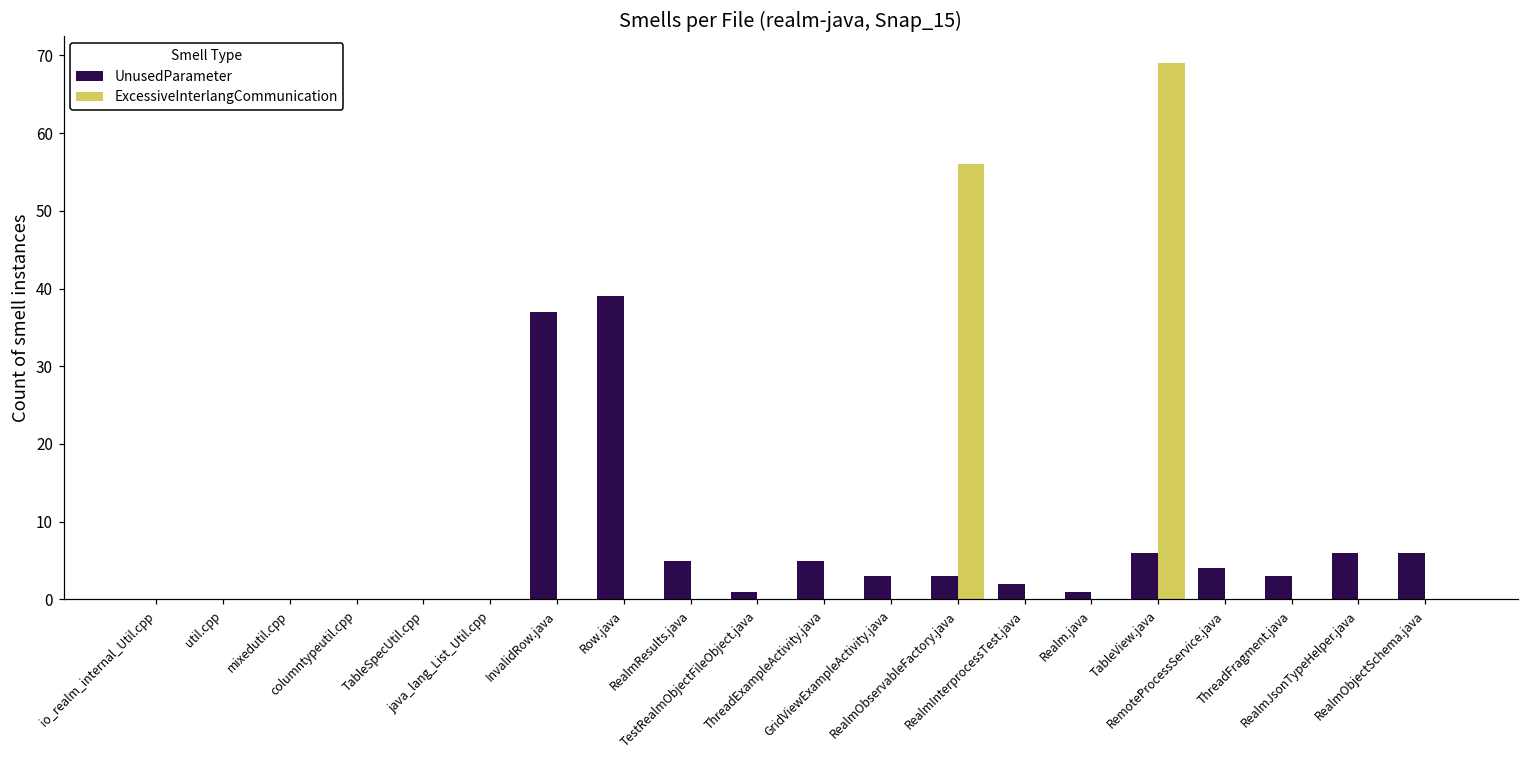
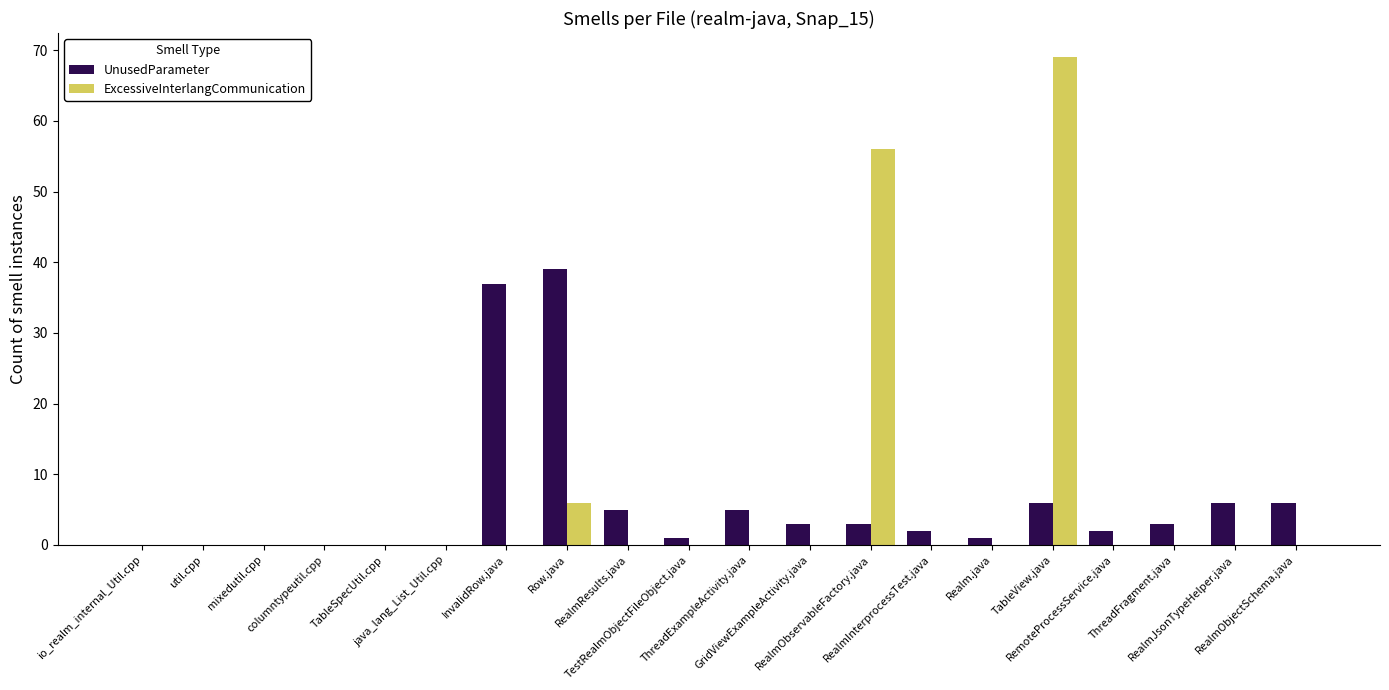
  {
    "UnusedParameter": {
      "io_realm_internal_Util.cpp": 0,
      "util.cpp": 0,
      "mixedutil.cpp": 0,
      "columntypeutil.cpp": 0,
      "TableSpecUtil.cpp": 0,
      "java_lang_List_Util.cpp": 0,
      "InvalidRow.java": 37,
      "Row.java": 39,
      "RealmResults.java": 5,
      "TestRealmObjectFileObject.java": 1,
      "ThreadExampleActivity.java": 5,
      "GridViewExampleActivity.java": 3,
      "RealmObservableFactory.java": 3,
      "RealmInterprocessTest.java": 2,
      "Realm.java": 1,
      "TableView.java": 6,
-     "RemoteProcessService.java": 4,
+     "RemoteProcessService.java": 2,
      "ThreadFragment.java": 3,
      "RealmJsonTypeHelper.java": 6,
      "RealmObjectSchema.java": 6
    },
    "ExcessiveInterlangCommunication": {
      "io_realm_internal_Util.cpp": 0,
      "util.cpp": 0,
      "mixedutil.cpp": 0,
      "columntypeutil.cpp": 0,
      "TableSpecUtil.cpp": 0,
      "java_lang_List_Util.cpp": 0,
      "InvalidRow.java": 0,
-     "Row.java": 0,
+     "Row.java": 6,
      "RealmResults.java": 0,
      "TestRealmObjectFileObject.java": 0,
      "ThreadExampleActivity.java": 0,
      "GridViewExampleActivity.java": 0,
      "RealmObservableFactory.java": 56,
      "RealmInterprocessTest.java": 0,
      "Realm.java": 0,
      "TableView.java": 69,
      "RemoteProcessService.java": 0,
      "ThreadFragment.java": 0,
      "RealmJsonTypeHelper.java": 0,
      "RealmObjectSchema.java": 0
    }
  }
